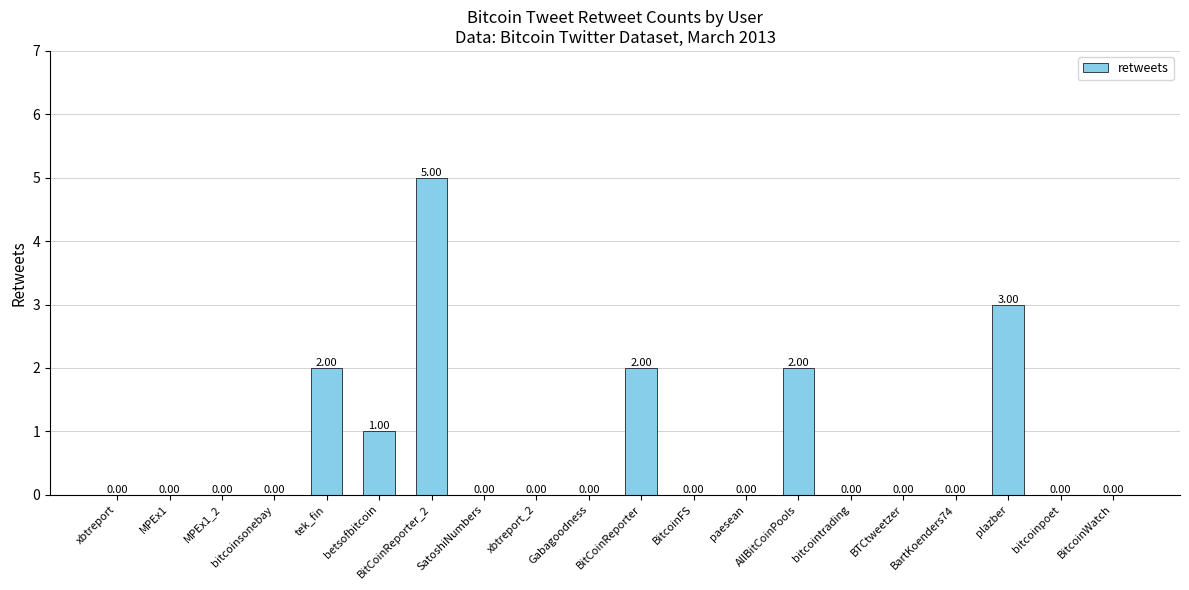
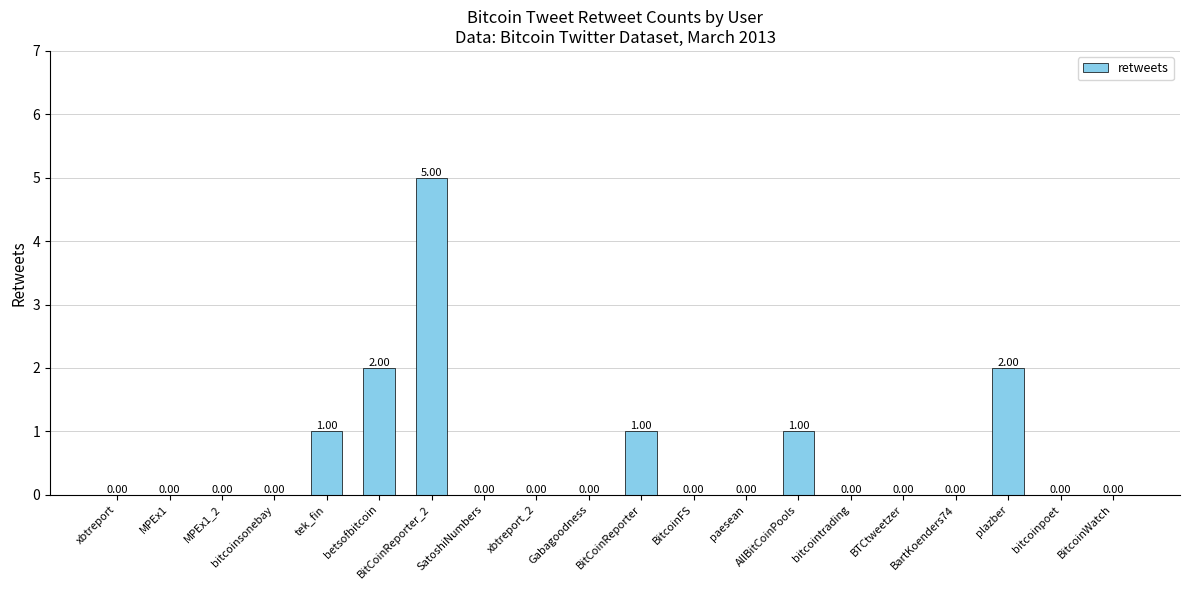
  {
    "xbtreport": 0.00,
    "MPEx1": 0.00,
    "MPEx1_2": 0.00,
    "bitcoinsonebay": 0.00,
-   "tek_fin": 2.00,
-   "betsofbitcoin": 1.00,
+   "tek_fin": 1.00,
+   "betsofbitcoin": 2.00,
    "BitCoinReporter_2": 5.00,
    "SatoshiNumbers": 0.00,
    "xbtreport_2": 0.00,
    "Gabagoodness": 0.00,
-   "BitCoinReporter": 2.00,
+   "BitCoinReporter": 1.00,
    "BitcoinFS": 0.00,
    "paesean": 0.00,
-   "AllBitCoinPools": 2.00,
+   "AllBitCoinPools": 1.00,
    "bitcointrading": 0.00,
    "BTCtweetzer": 0.00,
    "BartKoenders74": 0.00,
-   "plazber": 3.00,
+   "plazber": 2.00,
    "bitcoinpoet": 0.00,
    "BitcoinWatch": 0.00
  }
